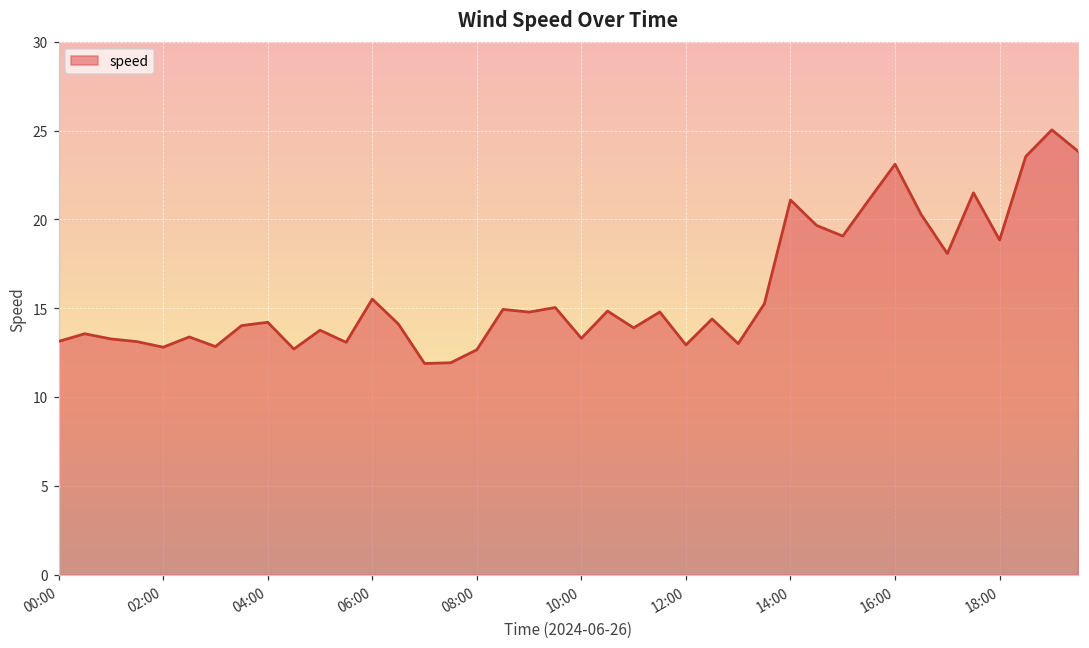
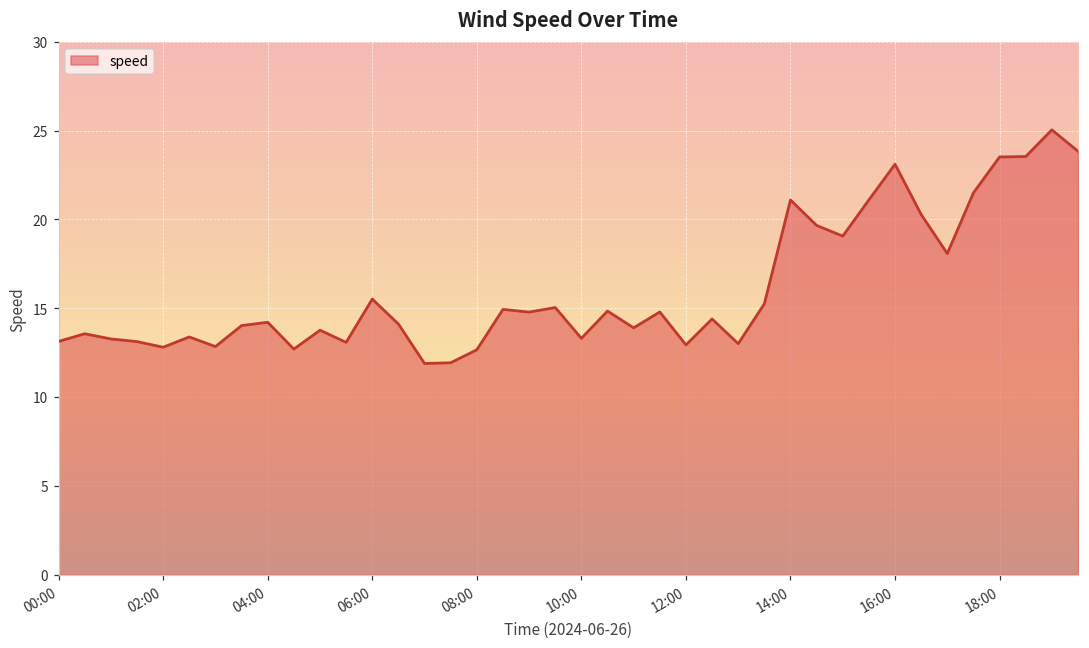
  {
    "00:00": 13.1,
    "02:00": 12.8,
    "04:00": 14.2,
    "06:00": 15.5,
    "08:00": 12.7,
    "10:00": 13.3,
    "12:00": 12.9,
    "14:00": 21.1,
    "16:00": 23.1,
-   "18:00": 18.8
+   "18:00": 23.5
  }
